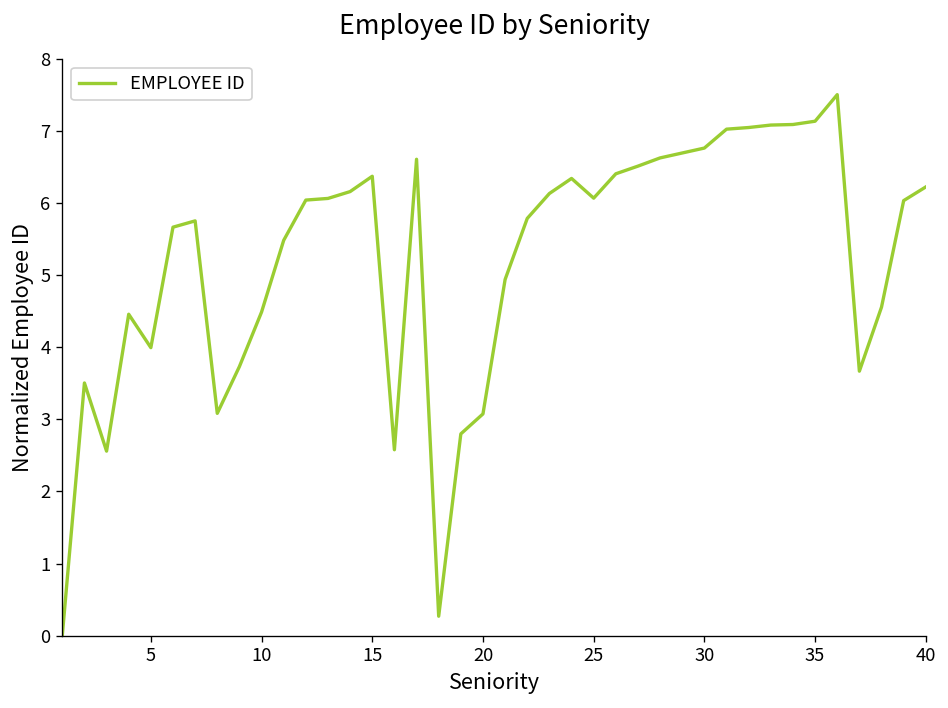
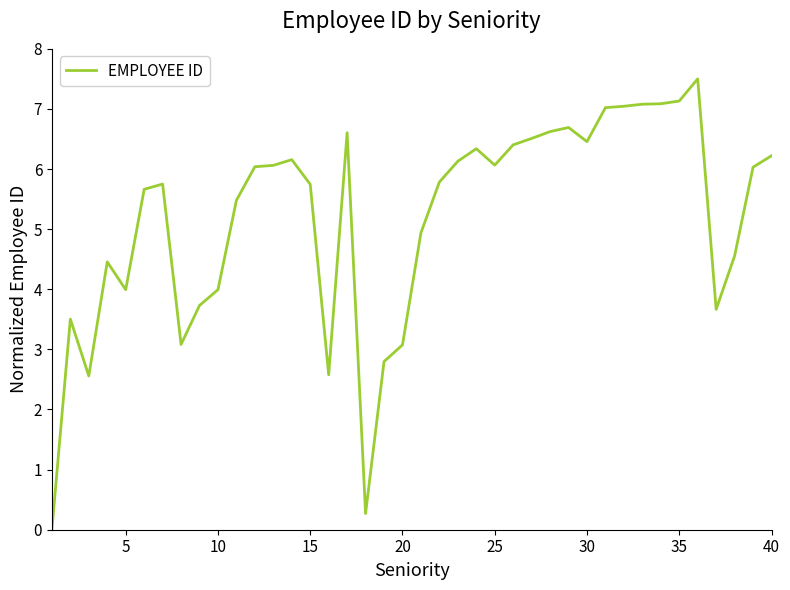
  {
    "5": 4.0,
-   "10": 4.5,
-   "15": 6.4,
+   "10": 4.0,
+   "15": 5.7,
    "20": 3.1,
    "25": 6.1,
-   "30": 6.8,
+   "30": 6.5,
    "35": 7.1,
    "40": 6.2
  }
